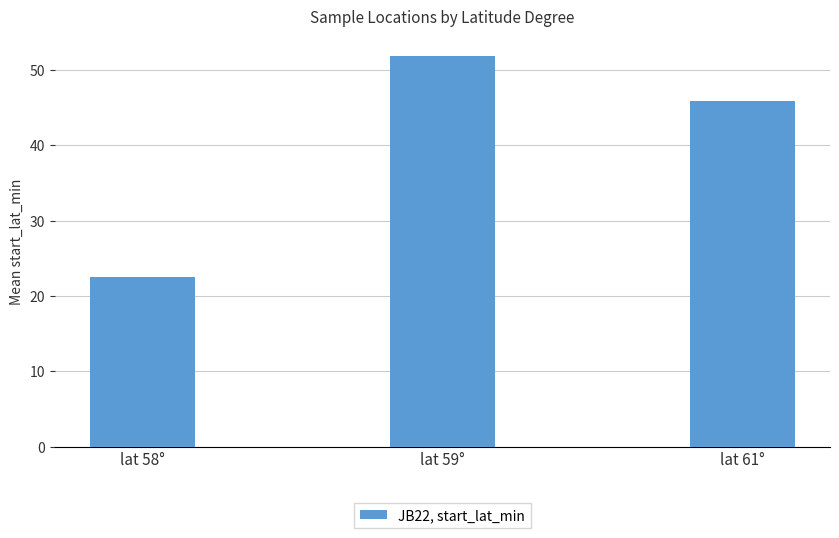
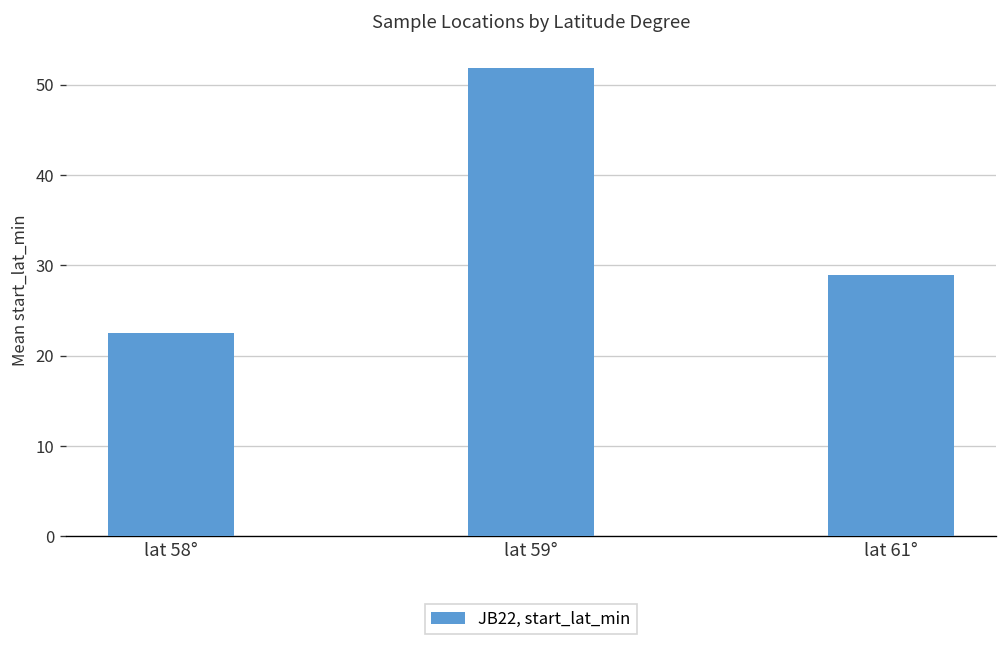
  {
    "lat 58°": 23,
    "lat 59°": 52,
-   "lat 61°": 46
+   "lat 61°": 29
  }
